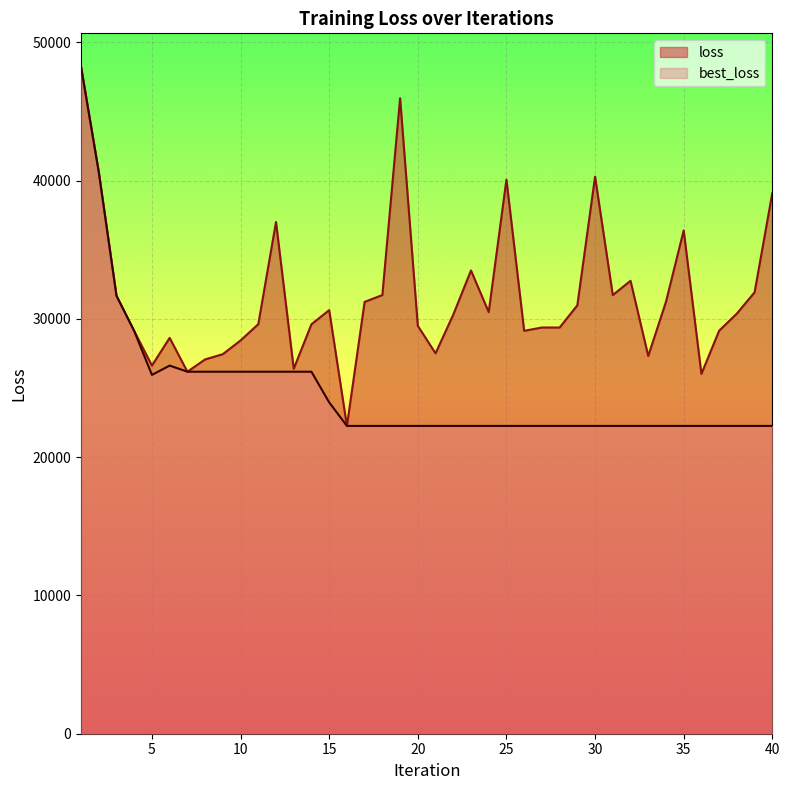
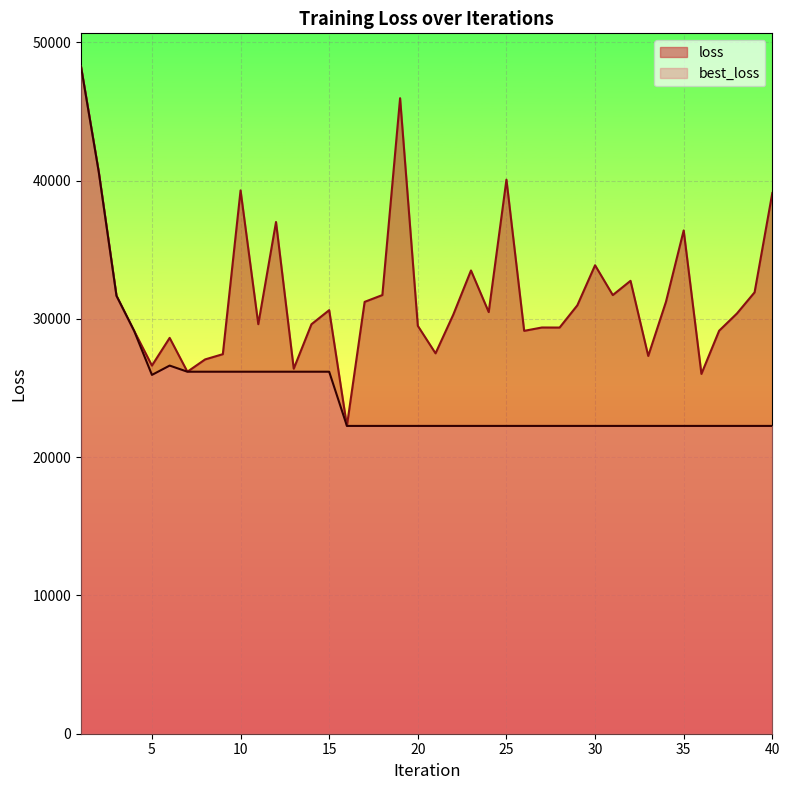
  {
    "loss": {
      "5": 26600,
-     "10": 28400,
+     "10": 39300,
      "15": 30600,
      "20": 29500,
      "25": 40100,
-     "30": 40300,
+     "30": 33900,
      "35": 36400,
      "40": 39100
    },
    "best_loss": {
      "5": 26000,
      "10": 26200,
-     "15": 24000,
+     "15": 26200,
      "20": 22300,
      "25": 22300,
      "30": 22300,
      "35": 22300,
      "40": 22300
    }
  }
